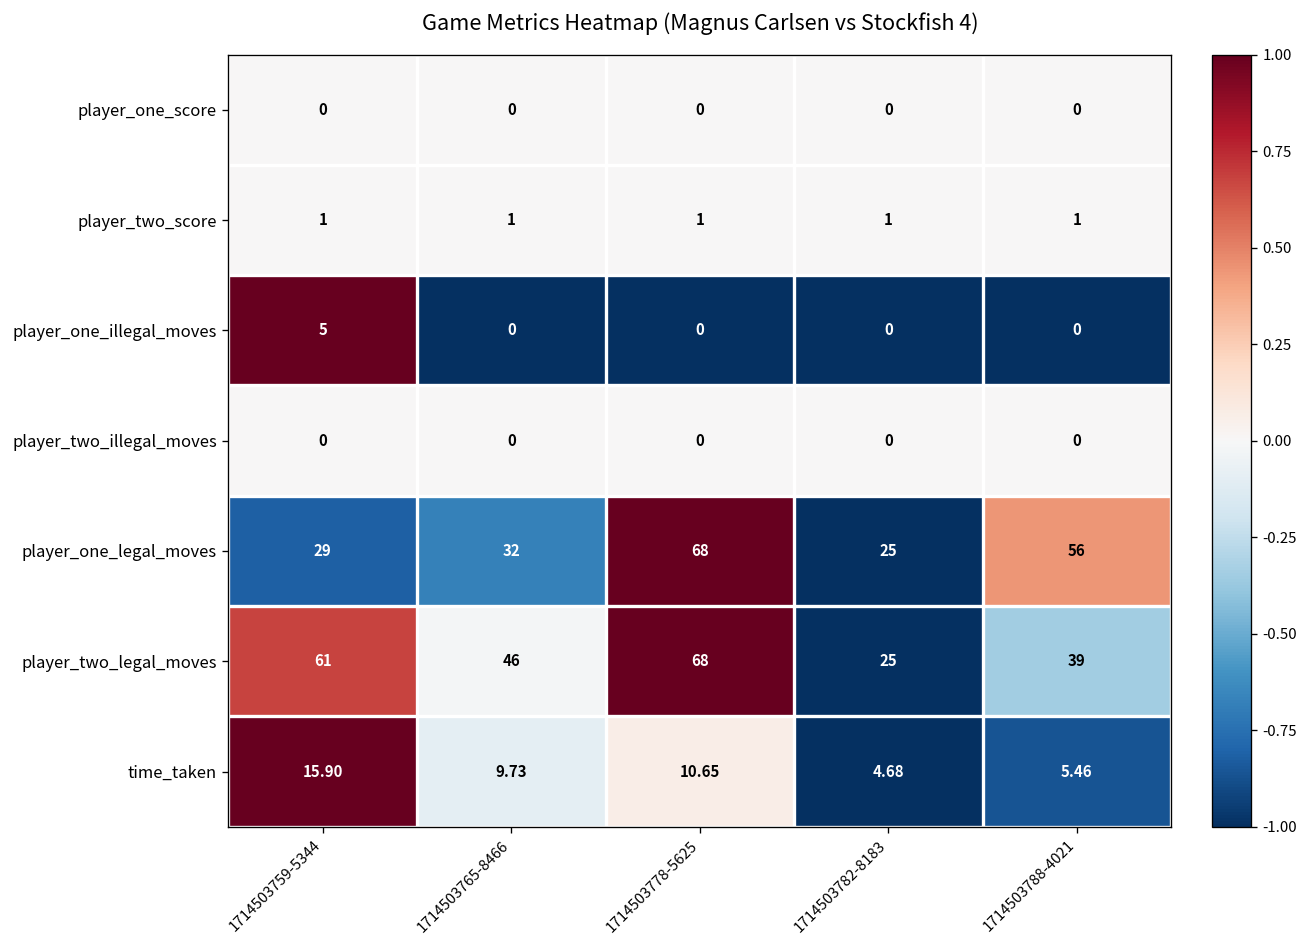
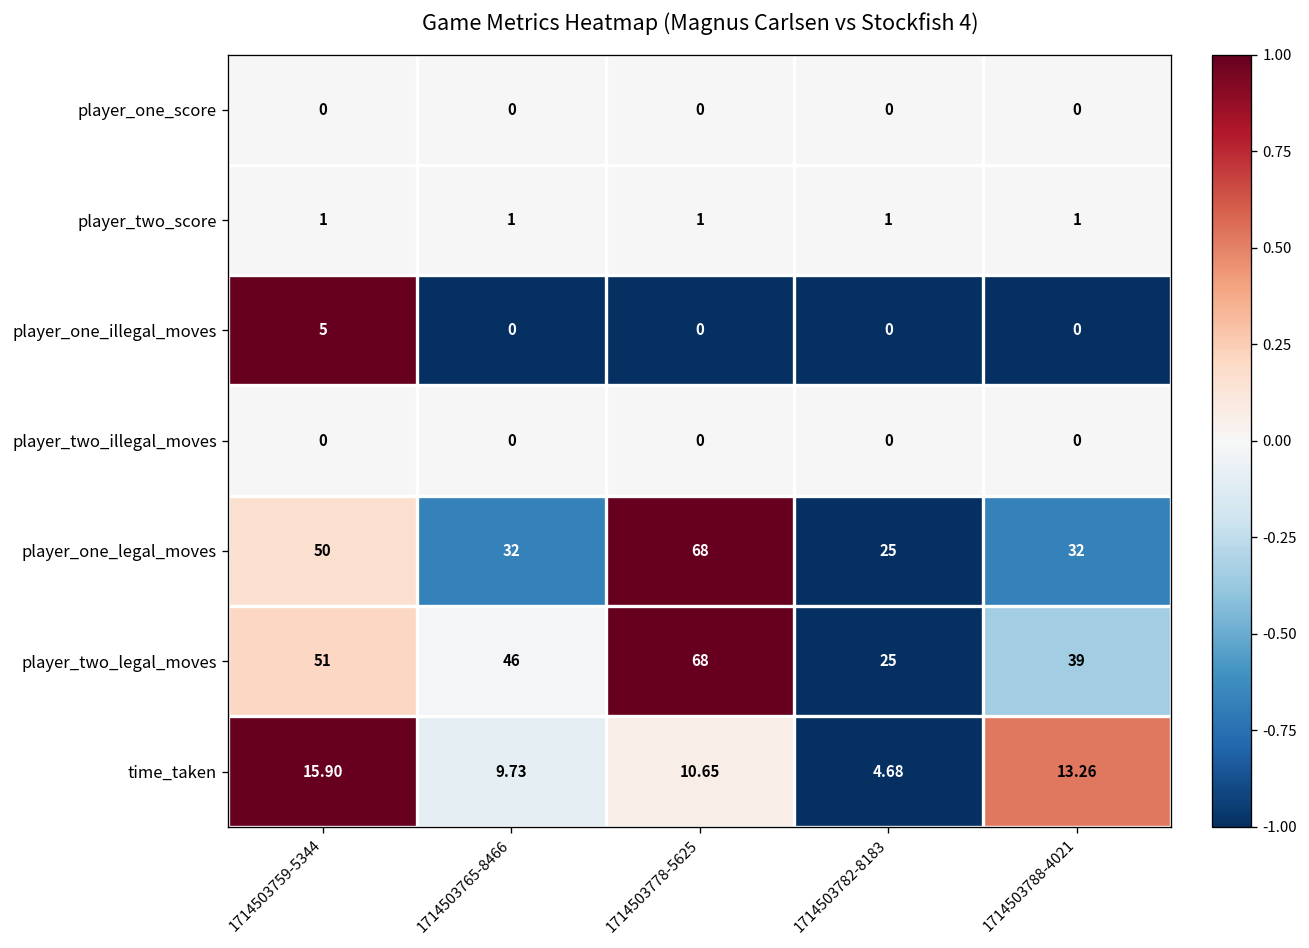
  {
    "player_one_score": {
      "1714503759-5344": 0,
      "1714503765-8466": 0,
      "1714503778-5625": 0,
      "1714503782-8183": 0,
      "1714503788-4021": 0
    },
    "player_two_score": {
      "1714503759-5344": 1,
      "1714503765-8466": 1,
      "1714503778-5625": 1,
      "1714503782-8183": 1,
      "1714503788-4021": 1
    },
    "player_one_illegal_moves": {
      "1714503759-5344": 5,
      "1714503765-8466": 0,
      "1714503778-5625": 0,
      "1714503782-8183": 0,
      "1714503788-4021": 0
    },
    "player_two_illegal_moves": {
      "1714503759-5344": 0,
      "1714503765-8466": 0,
      "1714503778-5625": 0,
      "1714503782-8183": 0,
      "1714503788-4021": 0
    },
    "player_one_legal_moves": {
-     "1714503759-5344": 29,
+     "1714503759-5344": 50,
      "1714503765-8466": 32,
      "1714503778-5625": 68,
      "1714503782-8183": 25,
-     "1714503788-4021": 56
+     "1714503788-4021": 32
    },
    "player_two_legal_moves": {
-     "1714503759-5344": 61,
+     "1714503759-5344": 51,
      "1714503765-8466": 46,
      "1714503778-5625": 68,
      "1714503782-8183": 25,
      "1714503788-4021": 39
    },
    "time_taken": {
      "1714503759-5344": 15.90,
      "1714503765-8466": 9.73,
      "1714503778-5625": 10.65,
      "1714503782-8183": 4.68,
-     "1714503788-4021": 5.46
+     "1714503788-4021": 13.26
    }
  }
